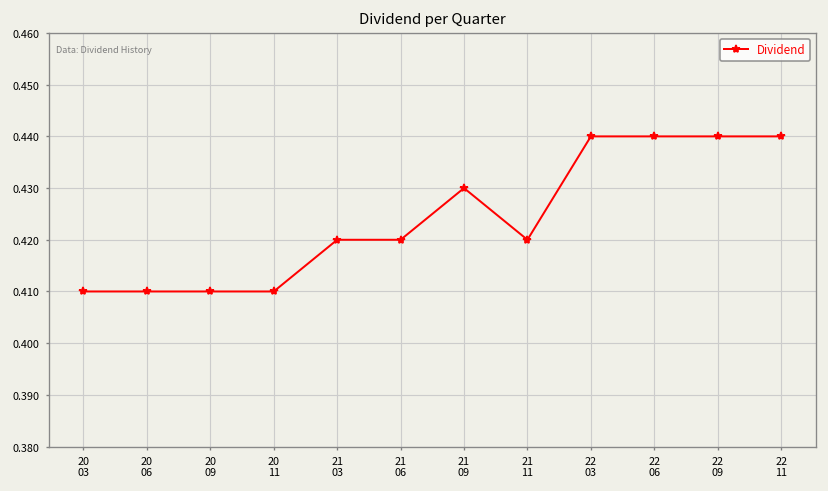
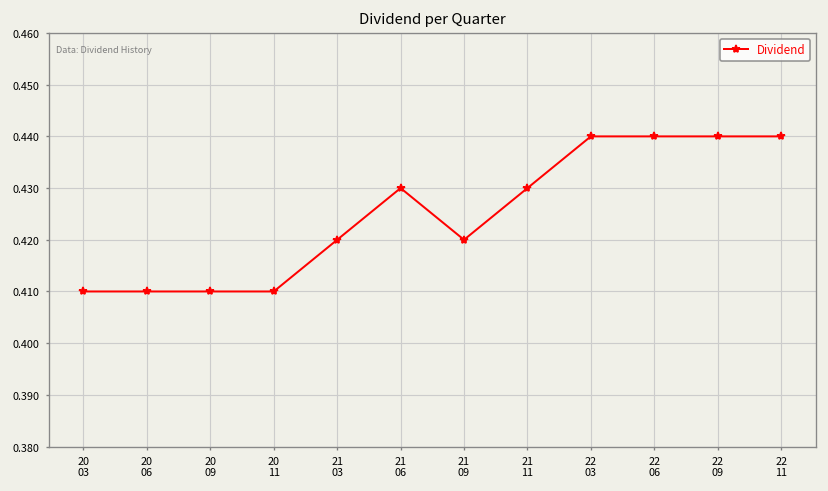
  {
    "20 03": 0.41,
    "20 06": 0.41,
    "20 09": 0.41,
    "20 11": 0.41,
    "21 03": 0.42,
-   "21 06": 0.42,
-   "21 09": 0.43,
-   "21 11": 0.42,
+   "21 06": 0.43,
+   "21 09": 0.42,
+   "21 11": 0.43,
    "22 03": 0.44,
    "22 06": 0.44,
    "22 09": 0.44,
    "22 11": 0.44
  }
